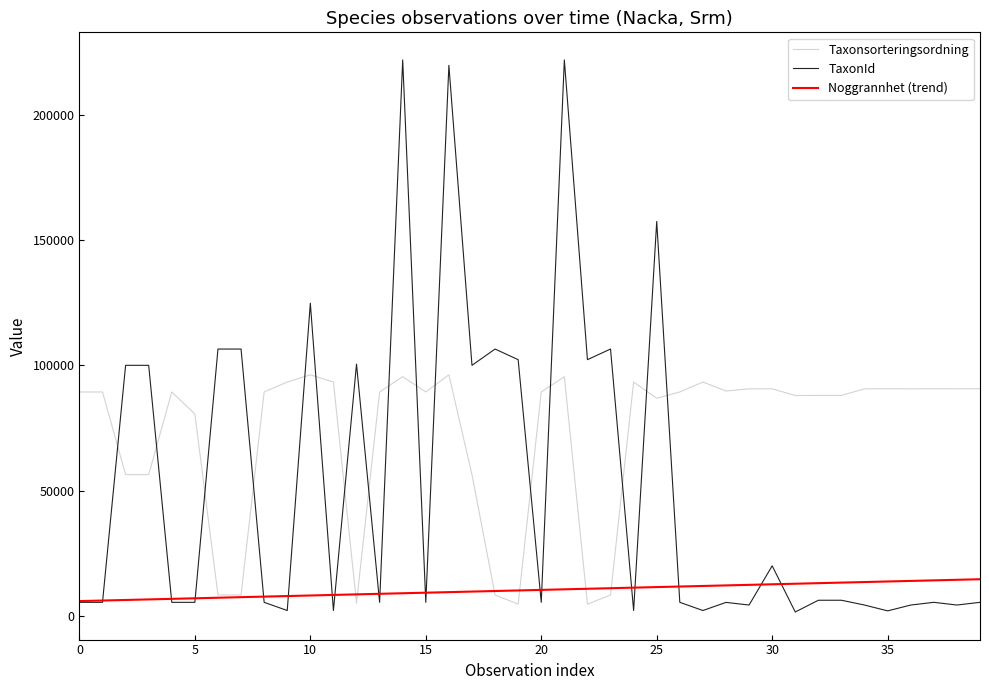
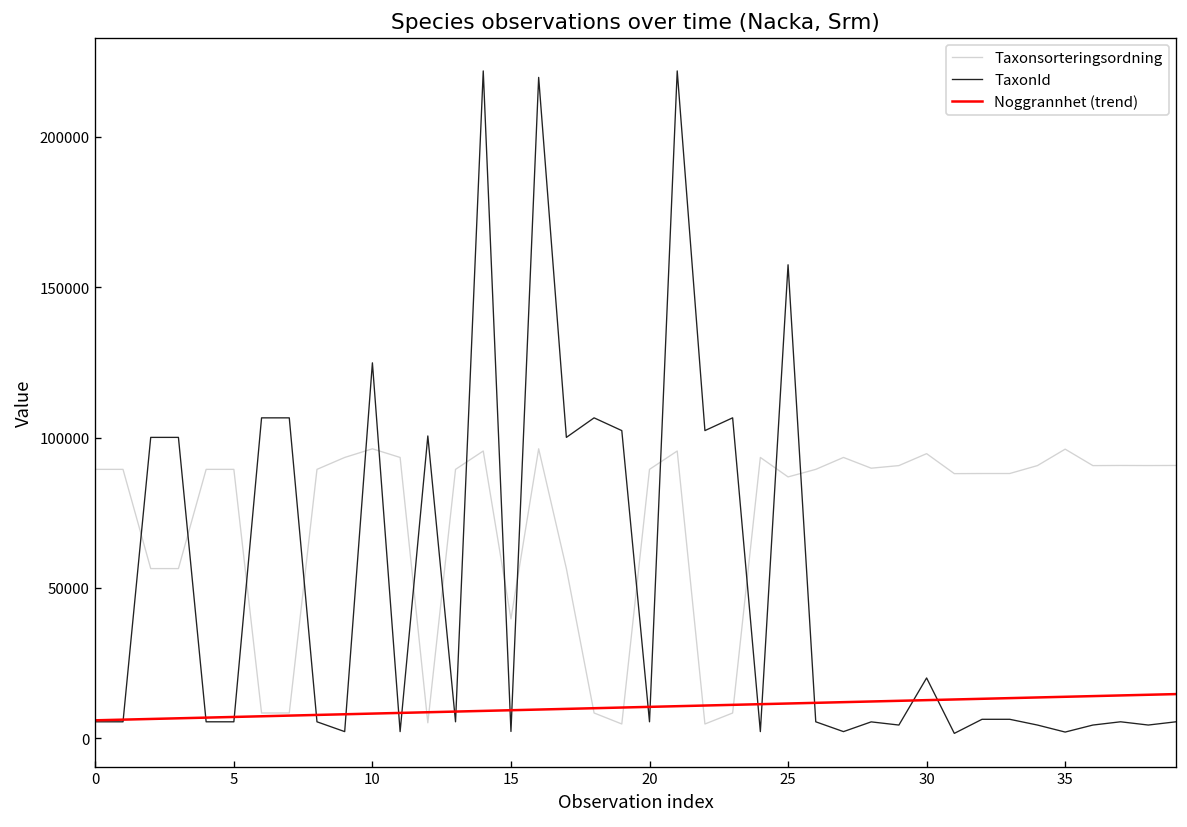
  {
    "Taxonsorteringsordning": {
      "0": 89000,
-     "5": 81000,
+     "5": 89000,
      "10": 96000,
-     "15": 89000,
+     "15": 40000,
      "20": 89000,
      "25": 87000,
-     "30": 91000,
-     "35": 91000
+     "30": 95000,
+     "35": 96000
    },
    "TaxonId": {
      "5": 5000,
      "10": 125000,
-     "15": 5000,
+     "15": 2000,
      "20": 5000,
      "25": 157000,
      "30": 20000,
      "35": 2000
    },
    "Noggrannhet (trend)": {
      "5": 7000,
      "10": 8000,
      "15": 9000,
      "20": 10000,
      "25": 12000,
      "30": 13000,
      "35": 14000
    }
  }
